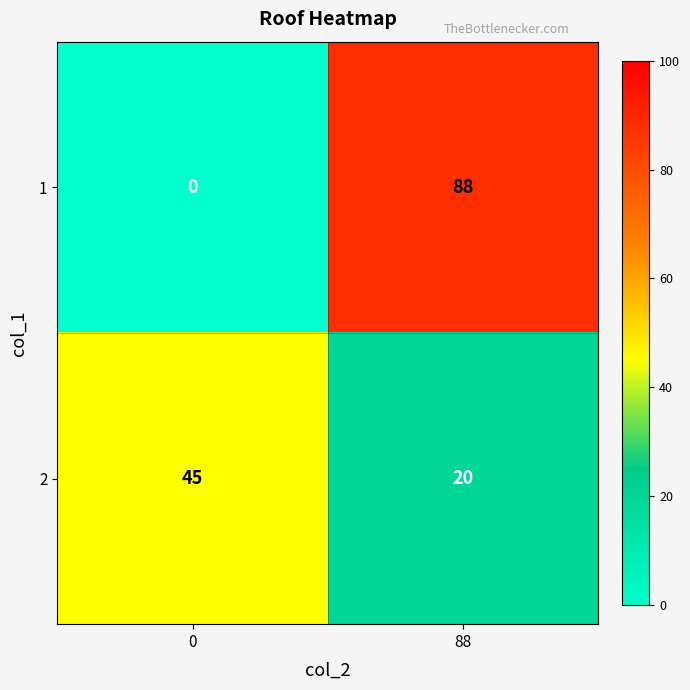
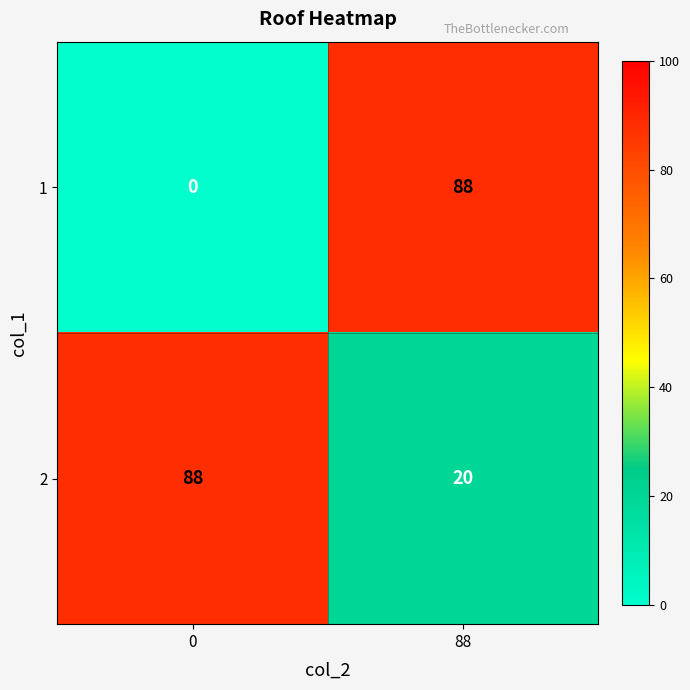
  {
    "1": {
      "0": 0,
      "88": 88
    },
    "2": {
-     "0": 45,
+     "0": 88,
      "88": 20
    }
  }
